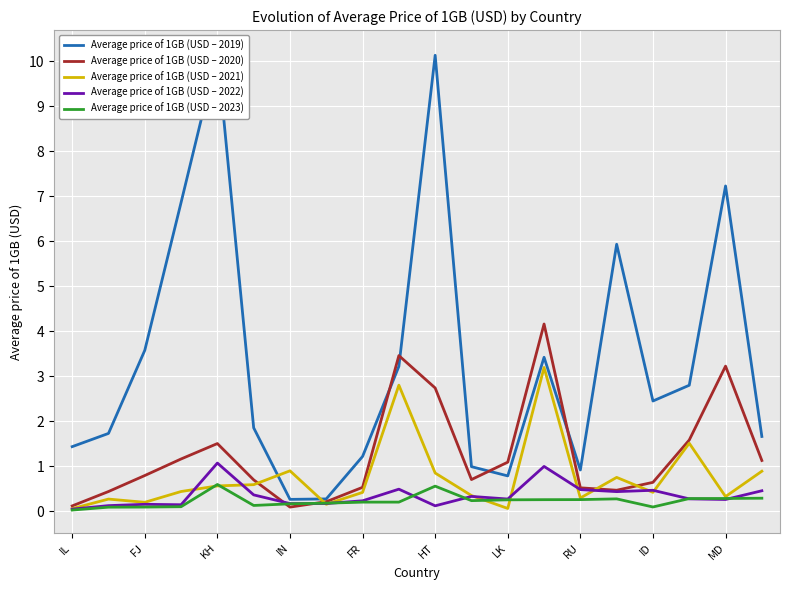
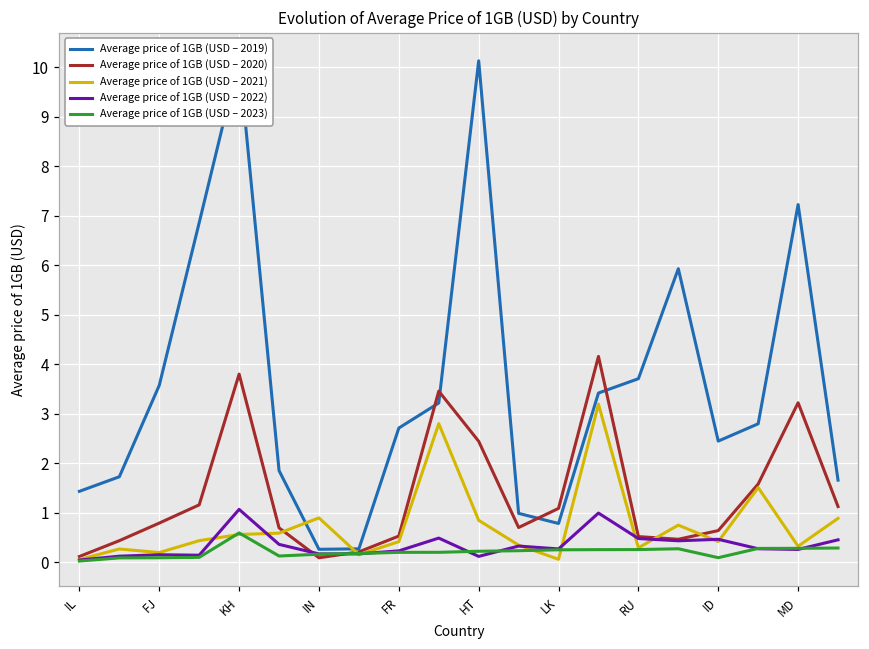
  {
    "Average price of 1GB (USD – 2019)": {
      "IL": 1.4,
      "FJ": 3.6,
      "IN": 0.3,
-     "FR": 1.2,
+     "FR": 2.7,
      "HT": 10.1,
      "LK": 0.8,
-     "RU": 0.9,
+     "RU": 3.7,
      "ID": 2.4,
      "MD": 7.2
    },
    "Average price of 1GB (USD – 2020)": {
      "IL": 0.1,
      "FJ": 0.8,
-     "KH": 1.5,
+     "KH": 3.8,
      "IN": 0.1,
      "FR": 0.5,
-     "HT": 2.7,
+     "HT": 2.4,
      "LK": 1.1,
      "ID": 0.6,
      "MD": 3.2
    },
    "Average price of 1GB (USD – 2021)": {
      "IN": 0.9,
      "FR": 0.4,
      "HT": 0.8,
      "LK": 0.1
    },
    "Average price of 1GB (USD – 2022)": {
      "KH": 1.1,
      "HT": 0.1
    },
    "Average price of 1GB (USD – 2023)": {
      "FJ": 0.1,
-     "HT": 0.6,
+     "HT": 0.2,
      "ID": 0.1
    }
  }
